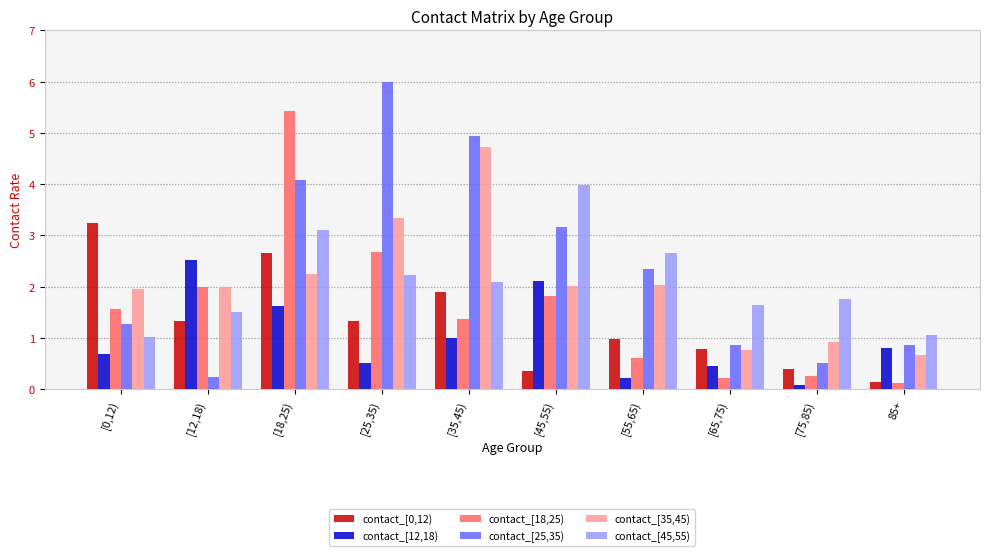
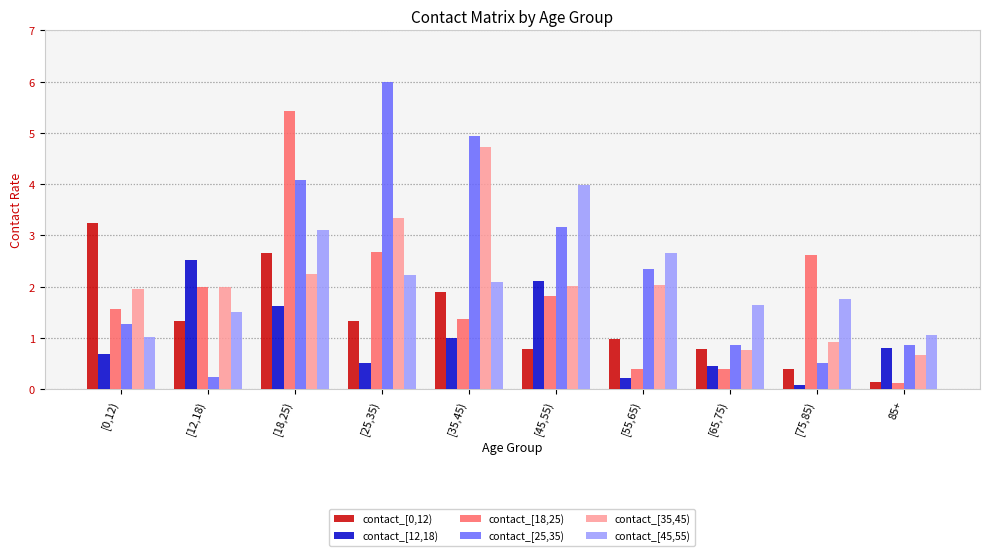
  {
    "contact_[0,12)": {
      "[0,12)": 3.2,
      "[12,18)": 1.3,
      "[18,25)": 2.7,
      "[25,35)": 1.3,
      "[35,45)": 1.9,
-     "[45,55)": 0.3,
+     "[45,55)": 0.8,
      "[55,65)": 1.0,
      "[65,75)": 0.8,
      "[75,85)": 0.4,
      "85+": 0.1
    },
    "contact_[12,18)": {
      "[0,12)": 0.7,
      "[12,18)": 2.5,
      "[18,25)": 1.6,
      "[25,35)": 0.5,
      "[35,45)": 1.0,
      "[45,55)": 2.1,
      "[55,65)": 0.2,
      "[65,75)": 0.4,
      "[75,85)": 0.1,
      "85+": 0.8
    },
    "contact_[18,25)": {
      "[0,12)": 1.6,
      "[12,18)": 2.0,
      "[18,25)": 5.4,
      "[25,35)": 2.7,
      "[35,45)": 1.4,
      "[45,55)": 1.8,
-     "[55,65)": 0.6,
-     "[65,75)": 0.2,
-     "[75,85)": 0.3,
+     "[55,65)": 0.4,
+     "[65,75)": 0.4,
+     "[75,85)": 2.6,
      "85+": 0.1
    },
    "contact_[25,35)": {
      "[0,12)": 1.3,
      "[12,18)": 0.2,
      "[18,25)": 4.1,
      "[25,35)": 6.0,
      "[35,45)": 4.9,
      "[45,55)": 3.2,
      "[55,65)": 2.4,
      "[65,75)": 0.9,
      "[75,85)": 0.5,
      "85+": 0.9
    },
    "contact_[35,45)": {
      "[0,12)": 2.0,
      "[12,18)": 2.0,
      "[18,25)": 2.2,
      "[25,35)": 3.3,
      "[35,45)": 4.7,
      "[45,55)": 2.0,
      "[55,65)": 2.0,
      "[65,75)": 0.8,
      "[75,85)": 0.9,
      "85+": 0.7
    },
    "contact_[45,55)": {
      "[0,12)": 1.0,
      "[12,18)": 1.5,
      "[18,25)": 3.1,
      "[25,35)": 2.2,
      "[35,45)": 2.1,
      "[45,55)": 4.0,
      "[55,65)": 2.7,
      "[65,75)": 1.6,
      "[75,85)": 1.8,
      "85+": 1.1
    }
  }
